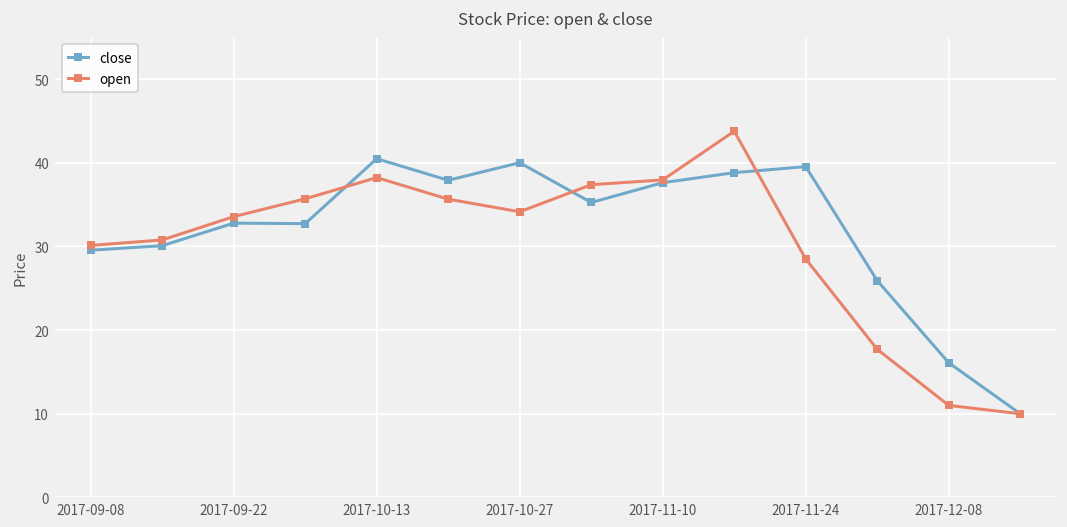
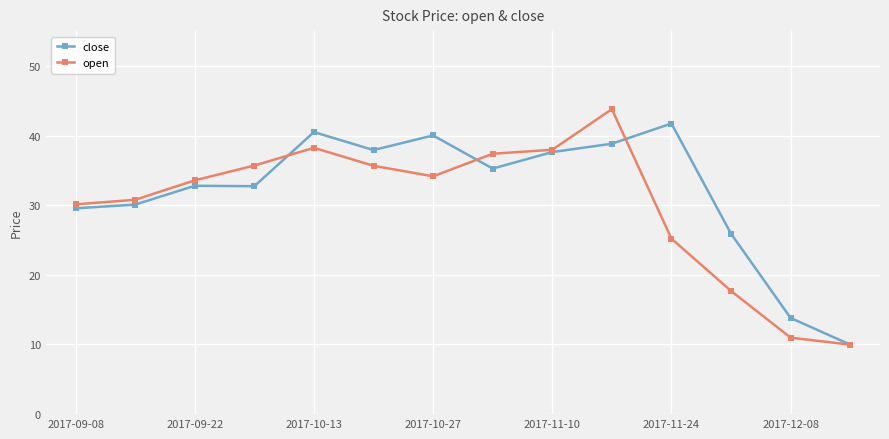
  {
    "close": {
      "2017-09-08": 30,
      "2017-09-22": 33,
      "2017-10-13": 41,
      "2017-10-27": 40,
-     "2017-11-24": 40,
-     "2017-12-08": 16
+     "2017-11-24": 42,
+     "2017-12-08": 14
    },
    "open": {
      "2017-09-08": 30,
      "2017-09-22": 34,
      "2017-10-13": 38,
      "2017-10-27": 34,
-     "2017-11-24": 29,
+     "2017-11-24": 25,
      "2017-12-08": 11
    }
  }
